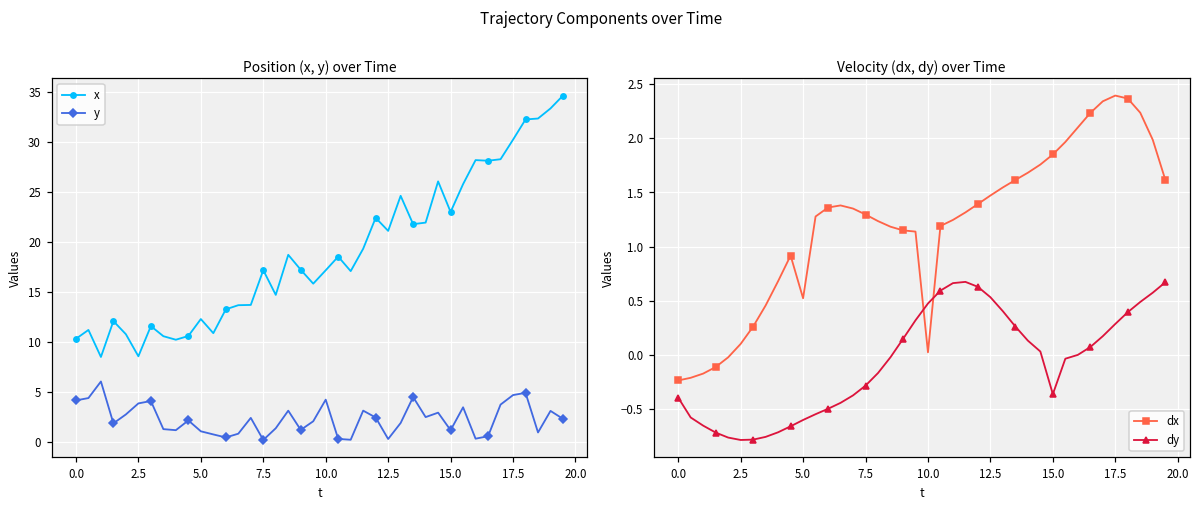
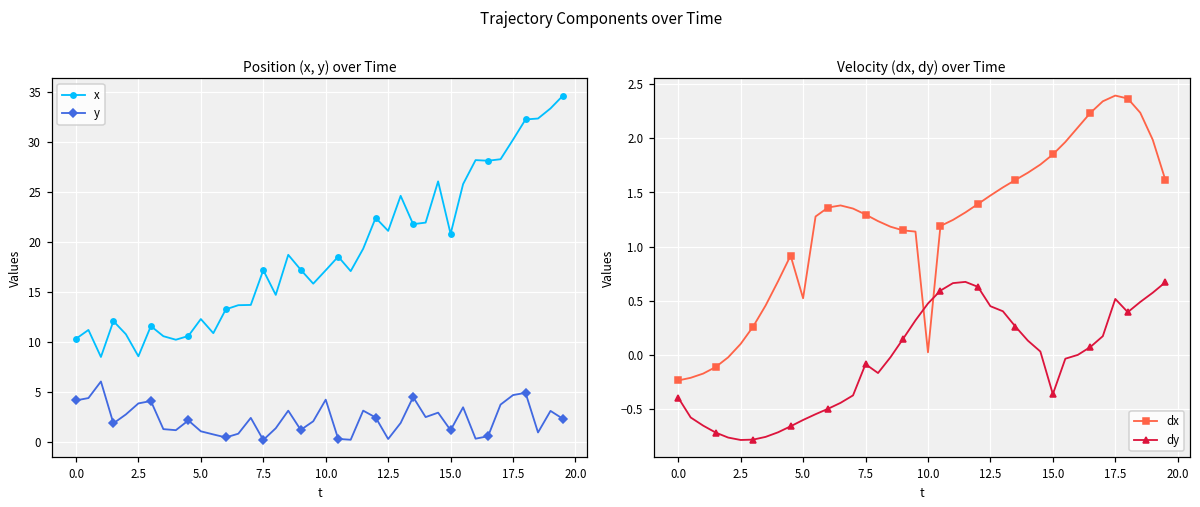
  {
    "Position (x, y) over Time": {
      "x": {
        "0.0": 10,
        "2.5": 9,
        "5.0": 12,
        "7.5": 17,
        "10.0": 17,
        "12.5": 21,
-       "15.0": 23,
+       "15.0": 21,
        "17.5": 30
      },
      "y": {
        "0.0": 4,
        "2.5": 4,
        "5.0": 1,
        "7.5": 0,
        "10.0": 4,
        "12.5": 0,
        "15.0": 1,
        "17.5": 5
      }
    },
    "Velocity (dx, dy) over Time": {
      "dx": {
        "0.0": -0.2,
        "2.5": 0.1,
        "5.0": 0.5,
        "7.5": 1.3,
        "10.0": 0.0,
        "12.5": 1.5,
        "15.0": 1.9,
        "17.5": 2.4
      },
      "dy": {
        "0.0": -0.4,
        "2.5": -0.8,
        "5.0": -0.6,
-       "7.5": -0.3,
+       "7.5": -0.1,
        "10.0": 0.5,
-       "12.5": 0.53,
+       "12.5": 0.45,
        "15.0": -0.4,
-       "17.5": 0.3
+       "17.5": 0.5
      }
    }
  }
